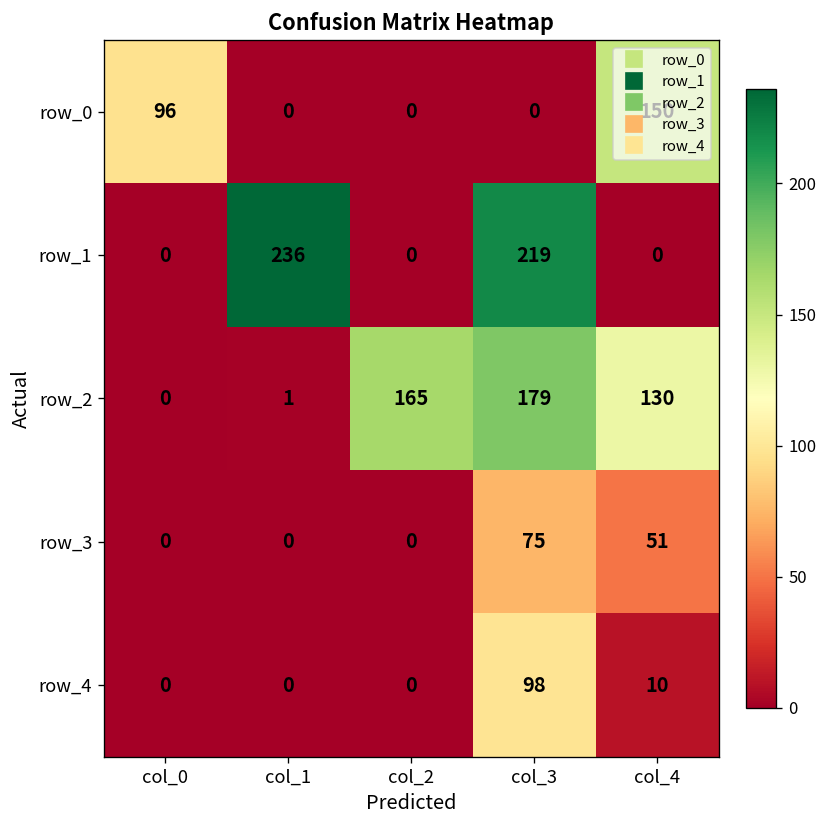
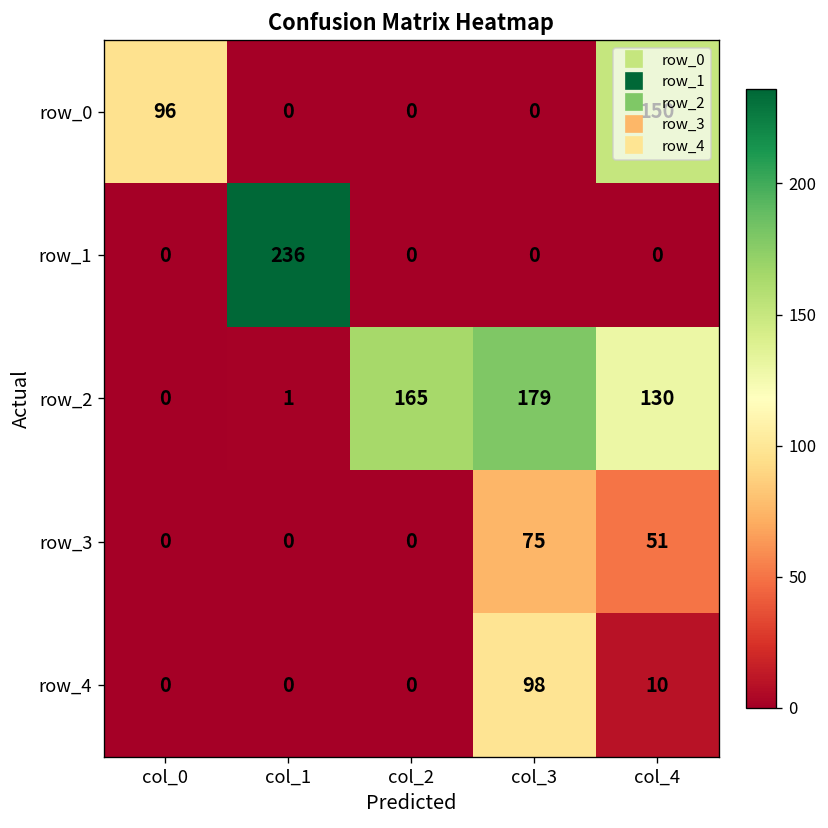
  {
    "row_0": {
      "col_0": 96,
      "col_1": 0,
      "col_2": 0,
      "col_3": 0
    },
    "row_1": {
      "col_0": 0,
      "col_1": 236,
      "col_2": 0,
-     "col_3": 219,
+     "col_3": 0,
      "col_4": 0
    },
    "row_2": {
      "col_0": 0,
      "col_1": 1,
      "col_2": 165,
      "col_3": 179,
      "col_4": 130
    },
    "row_3": {
      "col_0": 0,
      "col_1": 0,
      "col_2": 0,
      "col_3": 75,
      "col_4": 51
    },
    "row_4": {
      "col_0": 0,
      "col_1": 0,
      "col_2": 0,
      "col_3": 98,
      "col_4": 10
    }
  }
